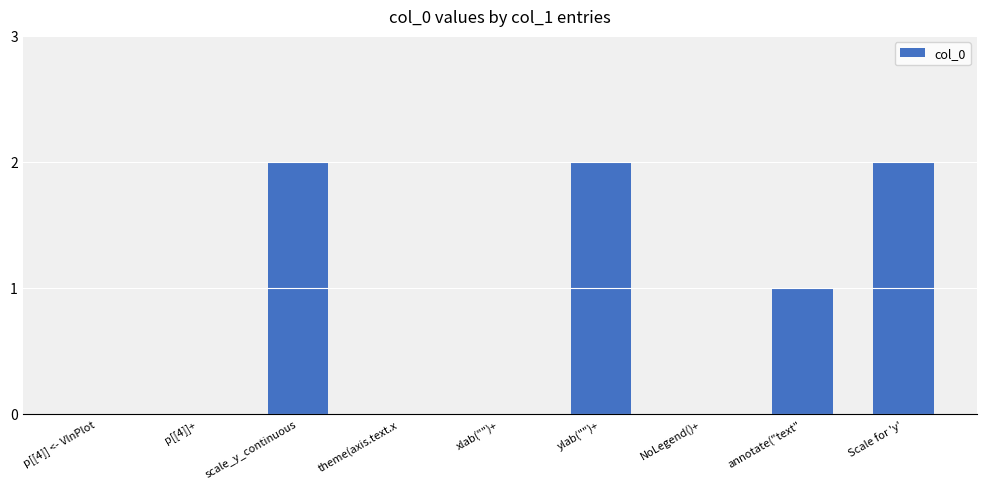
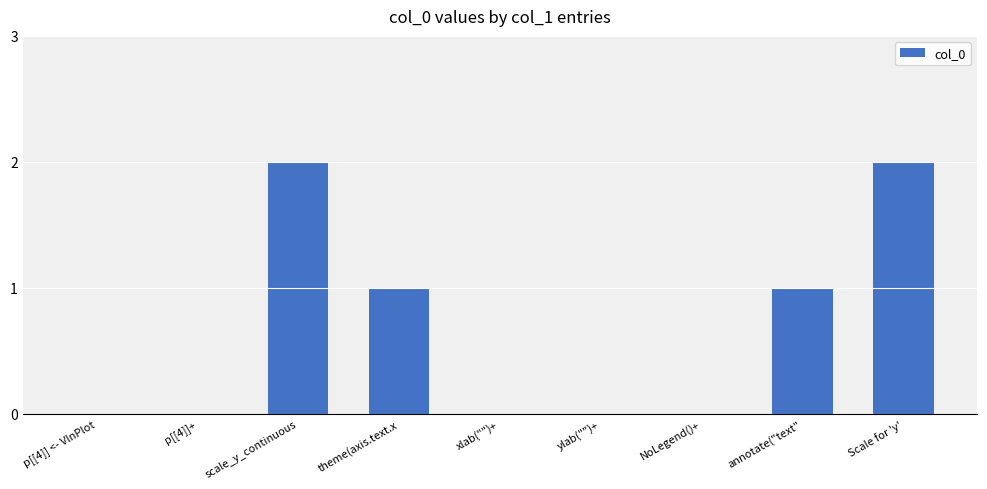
  {
    "p[[4]] <- VlnPlot": 0,
    "p[[4]]+": 0,
    "scale_y_continuous": 2,
-   "theme(axis.text.x": 0,
+   "theme(axis.text.x": 1,
    "xlab(\"\")+": 0,
-   "ylab(\"\")+": 2,
+   "ylab(\"\")+": 0,
    "NoLegend()+": 0,
    "annotate(\"text\"": 1,
    "Scale for 'y'": 2
  }
